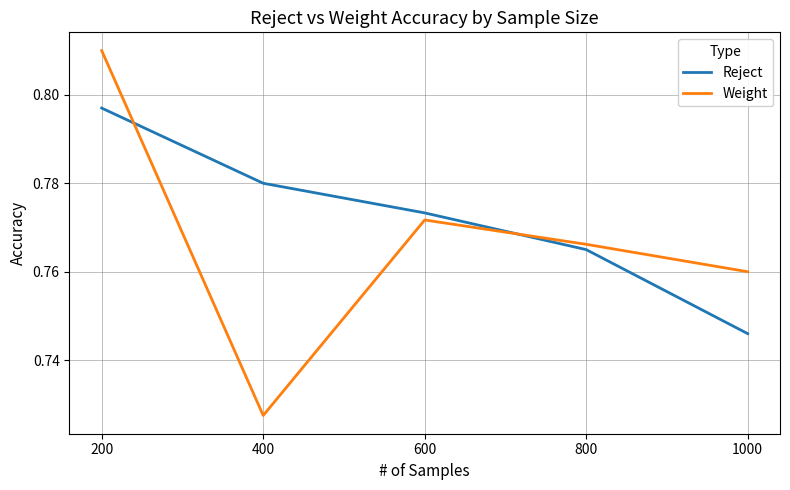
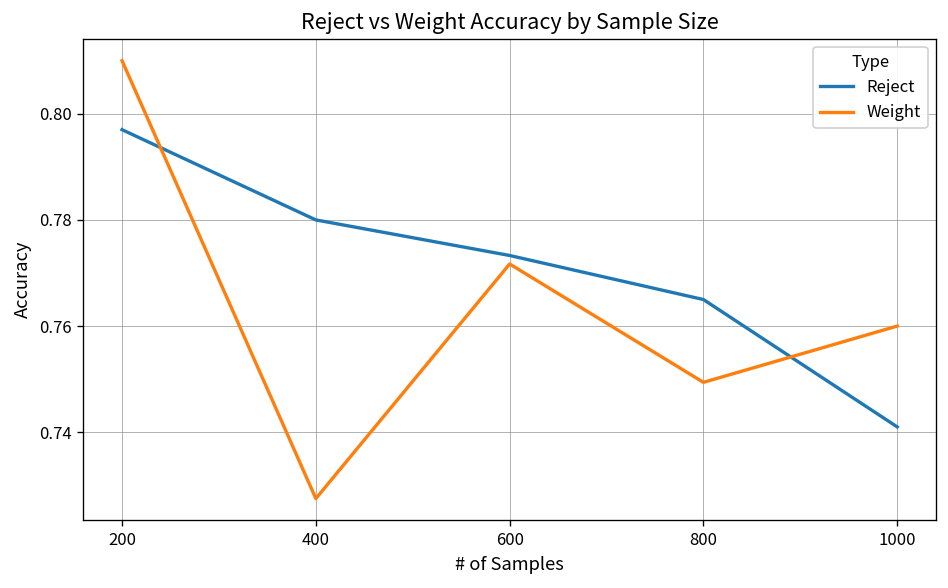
  {
    "Reject": {
      "200": 0.797,
      "400": 0.780,
      "600": 0.773,
      "800": 0.765,
-     "1000": 0.746
+     "1000": 0.741
    },
    "Weight": {
      "200": 0.810,
      "400": 0.728,
      "600": 0.772,
-     "800": 0.766,
+     "800": 0.749,
      "1000": 0.760
    }
  }
